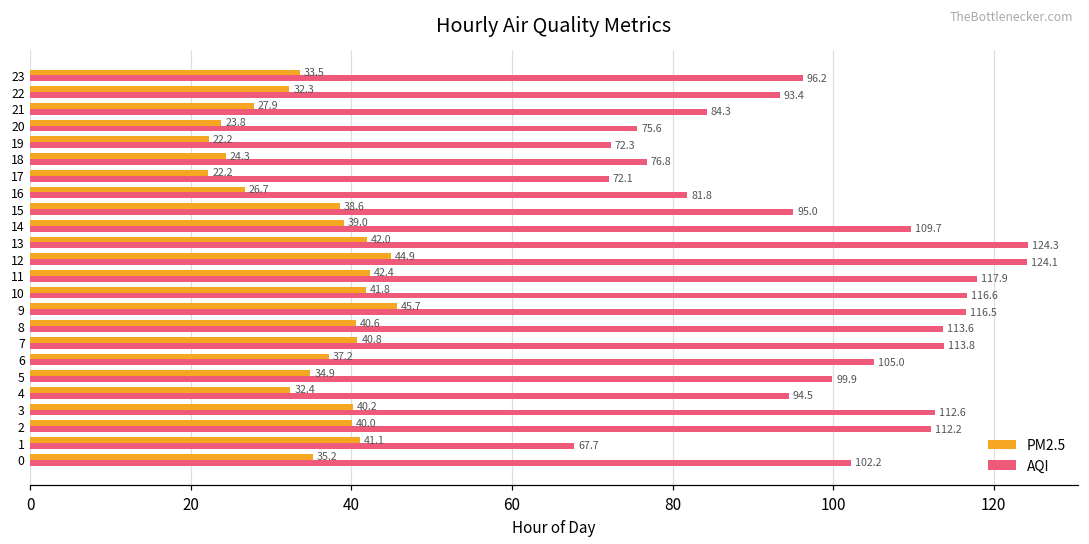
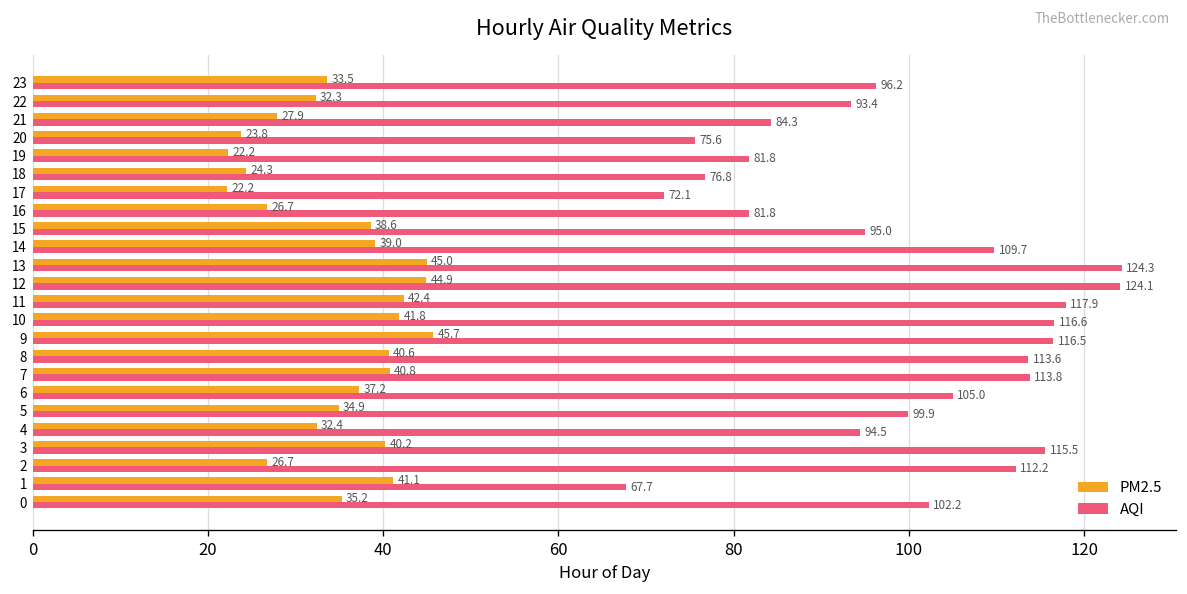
  {
    "PM2.5": {
      "23": 33.5,
      "22": 32.3,
      "21": 27.9,
      "20": 23.8,
      "19": 22.2,
      "18": 24.3,
      "17": 22.2,
      "16": 26.7,
      "15": 38.6,
      "14": 39.0,
-     "13": 42.0,
+     "13": 45.0,
      "12": 44.9,
      "11": 42.4,
      "10": 41.8,
      "9": 45.7,
      "8": 40.6,
      "7": 40.8,
      "6": 37.2,
      "5": 34.9,
      "4": 32.4,
      "3": 40.2,
-     "2": 40.0,
+     "2": 26.7,
      "1": 41.1,
      "0": 35.2
    },
    "AQI": {
      "23": 96.2,
      "22": 93.4,
      "21": 84.3,
      "20": 75.6,
-     "19": 72.3,
+     "19": 81.8,
      "18": 76.8,
      "17": 72.1,
      "16": 81.8,
      "15": 95.0,
      "14": 109.7,
      "13": 124.3,
      "12": 124.1,
      "11": 117.9,
      "10": 116.6,
      "9": 116.5,
      "8": 113.6,
      "7": 113.8,
      "6": 105.0,
      "5": 99.9,
      "4": 94.5,
-     "3": 112.6,
+     "3": 115.5,
      "2": 112.2,
      "1": 67.7,
      "0": 102.2
    }
  }
